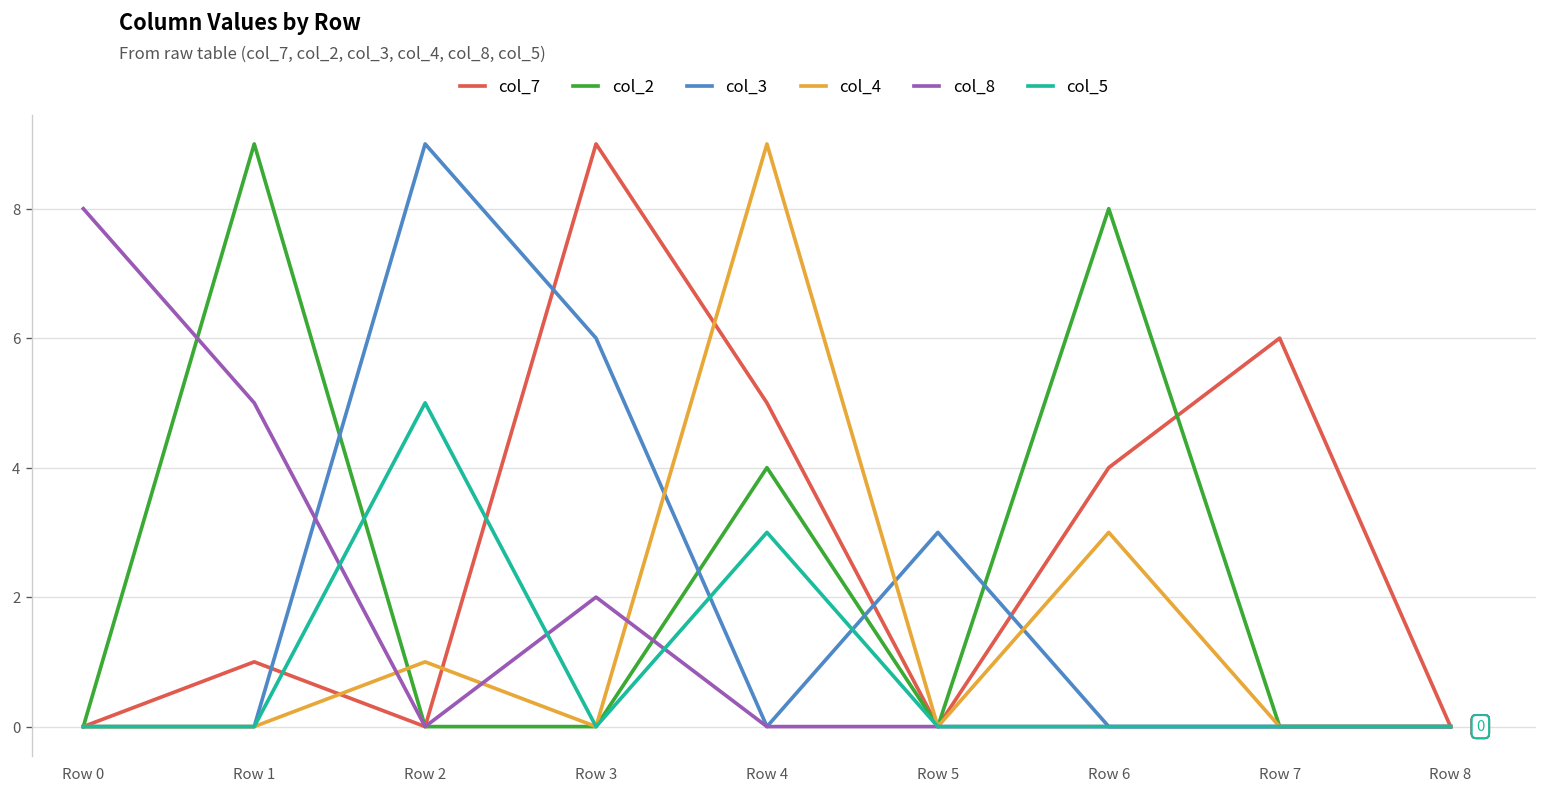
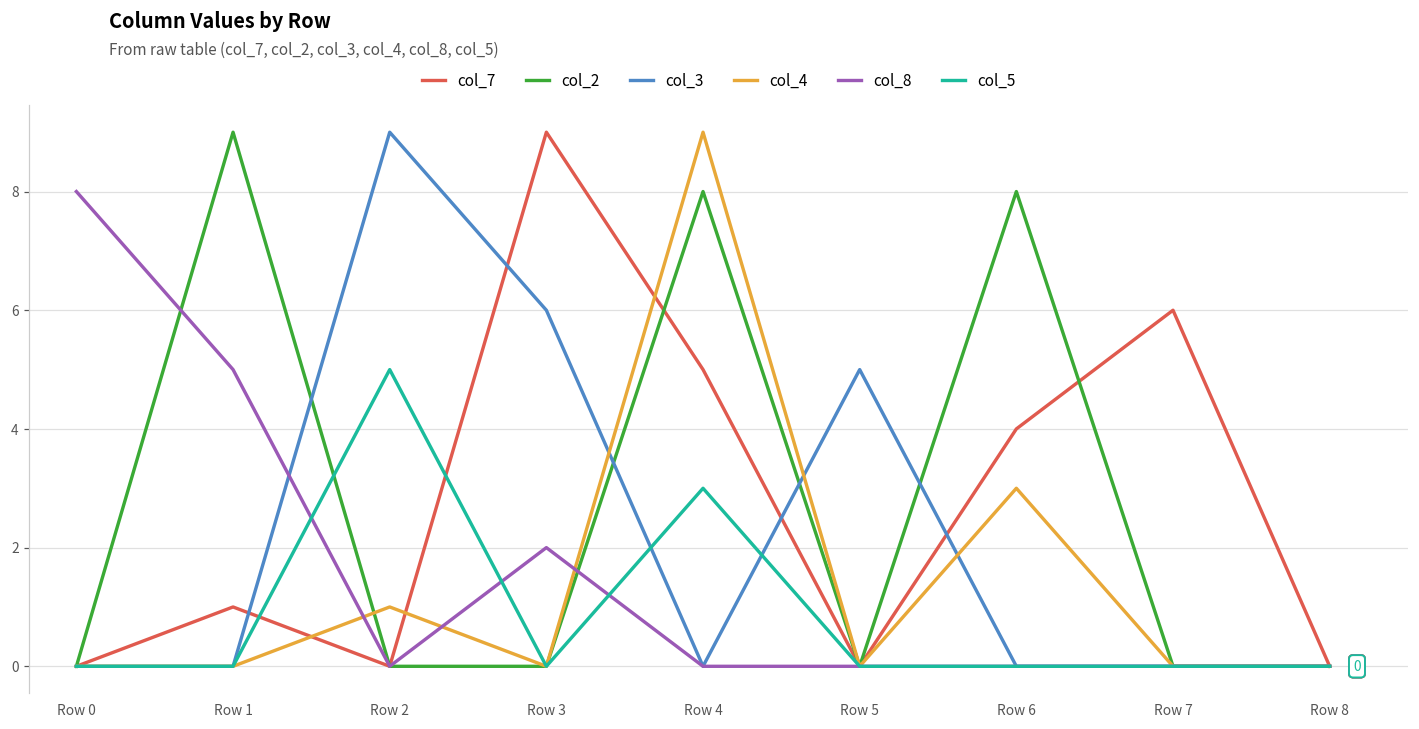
  {
    "col_7": {
      "Row 1": 1,
      "Row 3": 9,
      "Row 4": 5,
      "Row 6": 4,
      "Row 7": 6
    },
    "col_2": {
      "Row 1": 9,
-     "Row 4": 4,
+     "Row 4": 8,
      "Row 6": 8
    },
    "col_3": {
      "Row 2": 9,
      "Row 3": 6,
-     "Row 5": 3
+     "Row 5": 5
    },
    "col_4": {
      "Row 2": 1,
      "Row 4": 9,
      "Row 6": 3
    },
    "col_8": {
      "Row 0": 8,
      "Row 1": 5,
      "Row 3": 2
    },
    "col_5": {
      "Row 2": 5,
      "Row 4": 3
    }
  }
